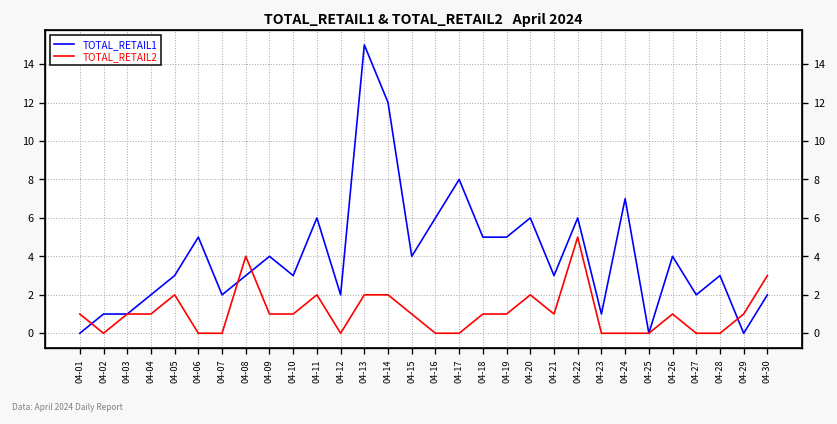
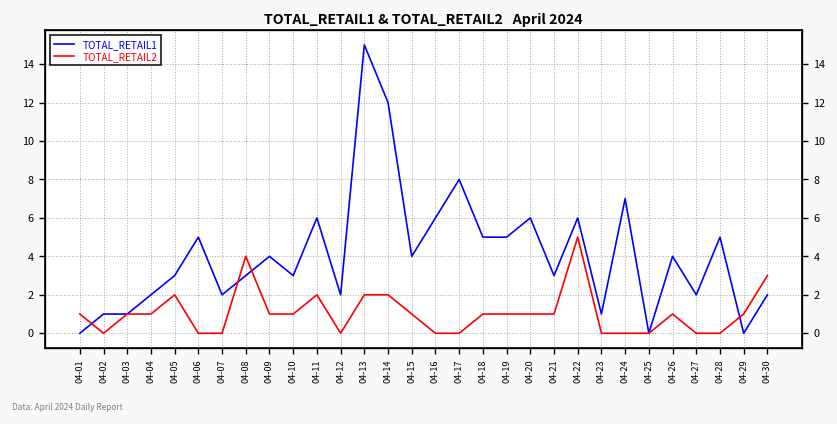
  {
    "TOTAL_RETAIL1": {
      "04-01": 0,
      "04-02": 1,
      "04-04": 2,
      "04-05": 3,
      "04-06": 5,
      "04-07": 2,
      "04-08": 3,
      "04-09": 4,
      "04-10": 3,
      "04-11": 6,
      "04-12": 2,
      "04-13": 15,
      "04-14": 12,
      "04-15": 4,
      "04-16": 6,
      "04-17": 8,
      "04-18": 5,
      "04-19": 5,
      "04-20": 6,
      "04-21": 3,
      "04-22": 6,
      "04-23": 1,
      "04-24": 7,
      "04-26": 4,
      "04-27": 2,
-     "04-28": 3,
+     "04-28": 5,
      "04-29": 0,
      "04-30": 2
    },
    "TOTAL_RETAIL2": {
      "04-01": 1,
      "04-02": 0,
      "04-04": 1,
      "04-05": 2,
      "04-06": 0,
      "04-07": 0,
      "04-08": 4,
      "04-09": 1,
      "04-10": 1,
      "04-11": 2,
      "04-12": 0,
      "04-13": 2,
      "04-14": 2,
      "04-15": 1,
      "04-16": 0,
      "04-17": 0,
      "04-18": 1,
      "04-19": 1,
-     "04-20": 2,
+     "04-20": 1,
      "04-21": 1,
      "04-22": 5,
      "04-23": 0,
      "04-24": 0,
      "04-26": 1,
      "04-27": 0,
      "04-28": 0,
      "04-29": 1,
      "04-30": 3
    }
  }
